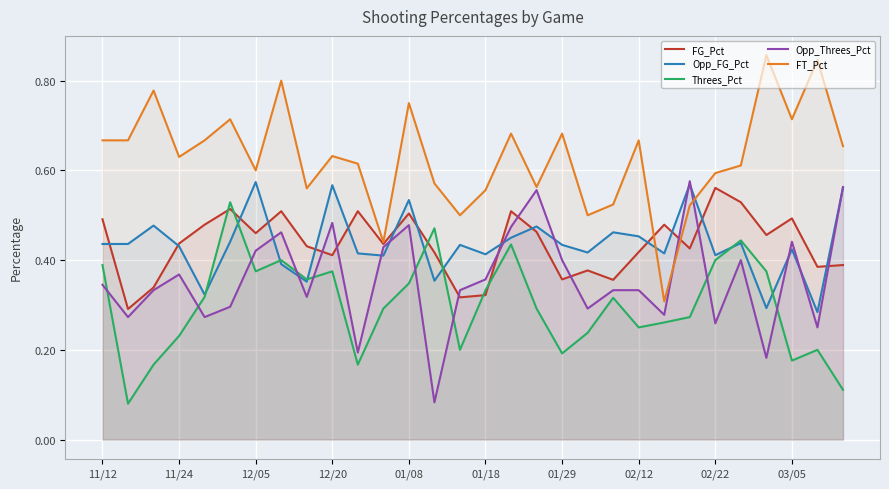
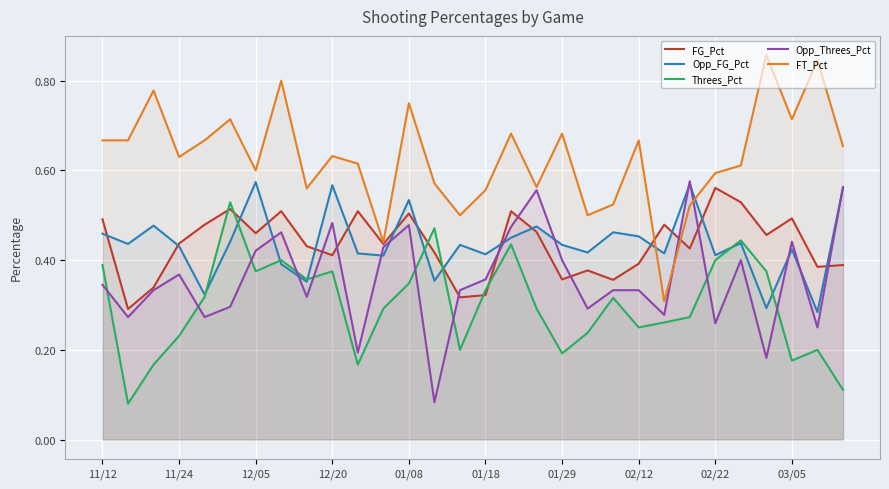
  {
    "FG_Pct": {
      "11/12": 0.49,
      "11/24": 0.44,
      "12/05": 0.46,
      "12/20": 0.41,
      "01/08": 0.50,
      "01/18": 0.32,
      "01/29": 0.36,
-     "02/12": 0.42,
+     "02/12": 0.39,
      "02/22": 0.56,
      "03/05": 0.49
    },
    "Opp_FG_Pct": {
-     "11/12": 0.44,
+     "11/12": 0.46,
      "11/24": 0.43,
      "12/05": 0.57,
      "12/20": 0.57,
      "01/08": 0.53,
      "01/18": 0.41,
      "01/29": 0.43,
      "02/12": 0.45,
      "02/22": 0.41,
      "03/05": 0.42
    },
    "Threes_Pct": {
      "11/12": 0.39,
      "11/24": 0.23,
      "12/05": 0.38,
      "12/20": 0.38,
      "01/08": 0.35,
      "01/18": 0.33,
      "01/29": 0.19,
      "02/12": 0.25,
      "02/22": 0.40,
      "03/05": 0.18
    },
    "Opp_Threes_Pct": {
      "11/12": 0.35,
      "11/24": 0.37,
      "12/05": 0.42,
      "12/20": 0.48,
      "01/08": 0.48,
      "01/18": 0.36,
      "01/29": 0.40,
      "02/12": 0.33,
      "02/22": 0.26,
      "03/05": 0.44
    },
    "FT_Pct": {
      "11/12": 0.67,
      "11/24": 0.63,
      "12/05": 0.60,
      "12/20": 0.63,
      "01/08": 0.75,
      "01/18": 0.56,
      "01/29": 0.68,
      "02/12": 0.67,
      "02/22": 0.59,
      "03/05": 0.71
    }
  }
